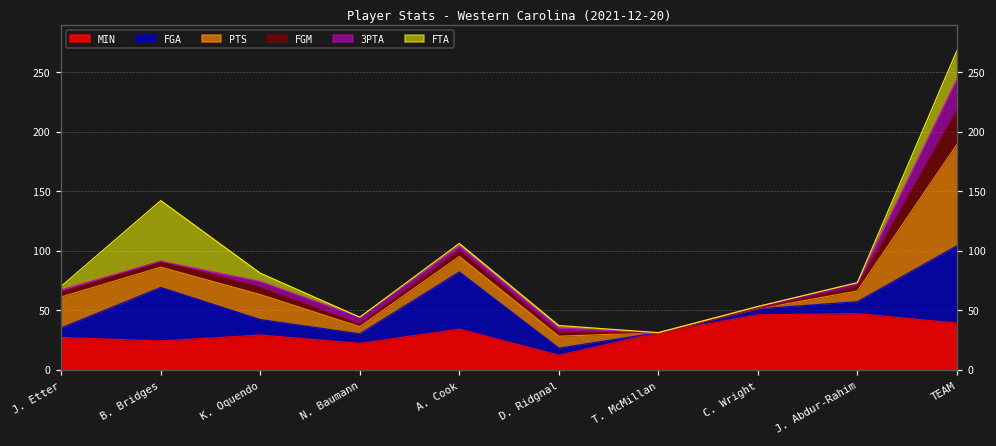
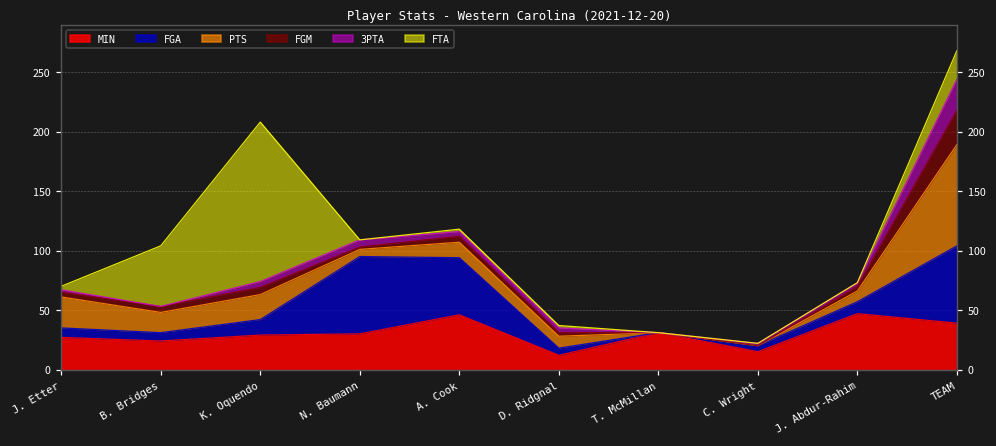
  {
    "MIN": {
      "J. Etter": 27,
      "B. Bridges": 24,
      "K. Oquendo": 29,
-     "N. Baumann": 22,
-     "A. Cook": 34,
+     "N. Baumann": 30,
+     "A. Cook": 46,
      "D. Ridgnal": 12,
-     "C. Wright": 46,
+     "C. Wright": 15,
      "J. Abdur-Rahim": 47,
      "TEAM": 39
    },
    "FGA": {
      "J. Etter": 8,
-     "B. Bridges": 45,
+     "B. Bridges": 7,
      "K. Oquendo": 13,
-     "N. Baumann": 8,
+     "N. Baumann": 65,
      "A. Cook": 48,
      "D. Ridgnal": 6,
      "J. Abdur-Rahim": 10,
      "TEAM": 65
    },
    "PTS": {
      "J. Etter": 26,
      "B. Bridges": 17,
      "K. Oquendo": 21,
      "A. Cook": 13,
      "D. Ridgnal": 10,
      "J. Abdur-Rahim": 9,
      "TEAM": 85
    },
    "FGM": {
      "K. Oquendo": 6,
      "A. Cook": 5,
      "D. Ridgnal": 3,
      "J. Abdur-Rahim": 4,
      "TEAM": 29
    },
    "3PTA": {
      "K. Oquendo": 5,
      "TEAM": 26
    },
    "FTA": {
      "J. Etter": 3,
      "B. Bridges": 51,
-     "K. Oquendo": 7,
+     "K. Oquendo": 134,
      "TEAM": 24
    }
  }
